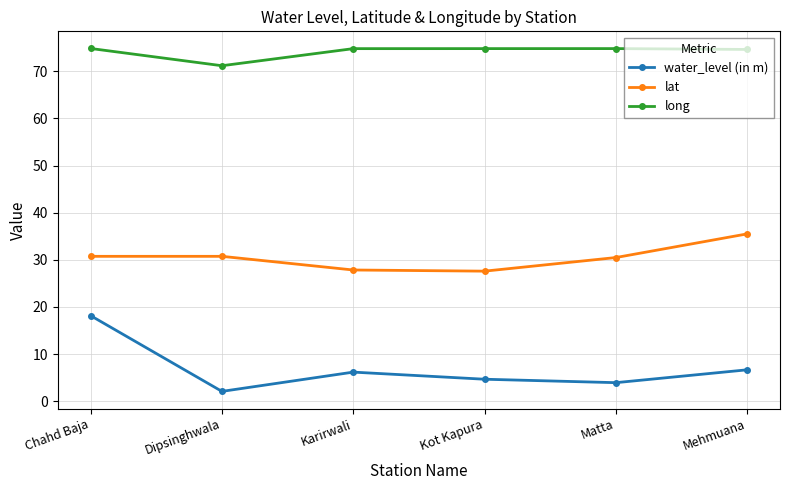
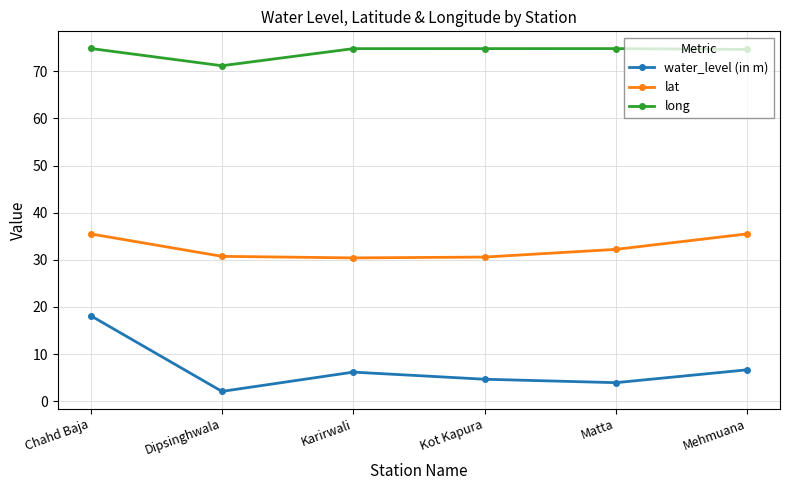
  {
    "water_level (in m)": {
      "Chahd Baja": 18,
      "Dipsinghwala": 2,
      "Karirwali": 6,
      "Kot Kapura": 5,
      "Matta": 4,
      "Mehmuana": 7
    },
    "lat": {
-     "Chahd Baja": 31,
+     "Chahd Baja": 36,
      "Dipsinghwala": 31,
-     "Karirwali": 28,
-     "Kot Kapura": 28,
-     "Matta": 30,
+     "Karirwali": 30,
+     "Kot Kapura": 31,
+     "Matta": 32,
      "Mehmuana": 36
    },
    "long": {
      "Chahd Baja": 75,
      "Dipsinghwala": 71,
      "Karirwali": 75,
      "Kot Kapura": 75,
      "Matta": 75
    }
  }
